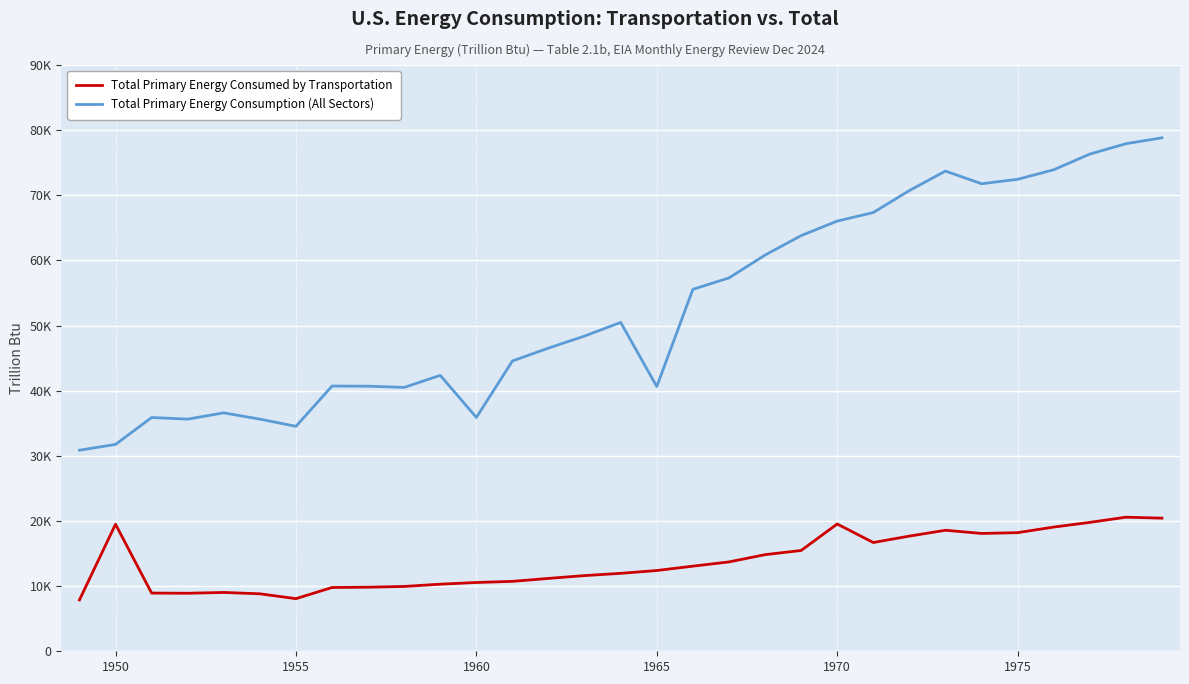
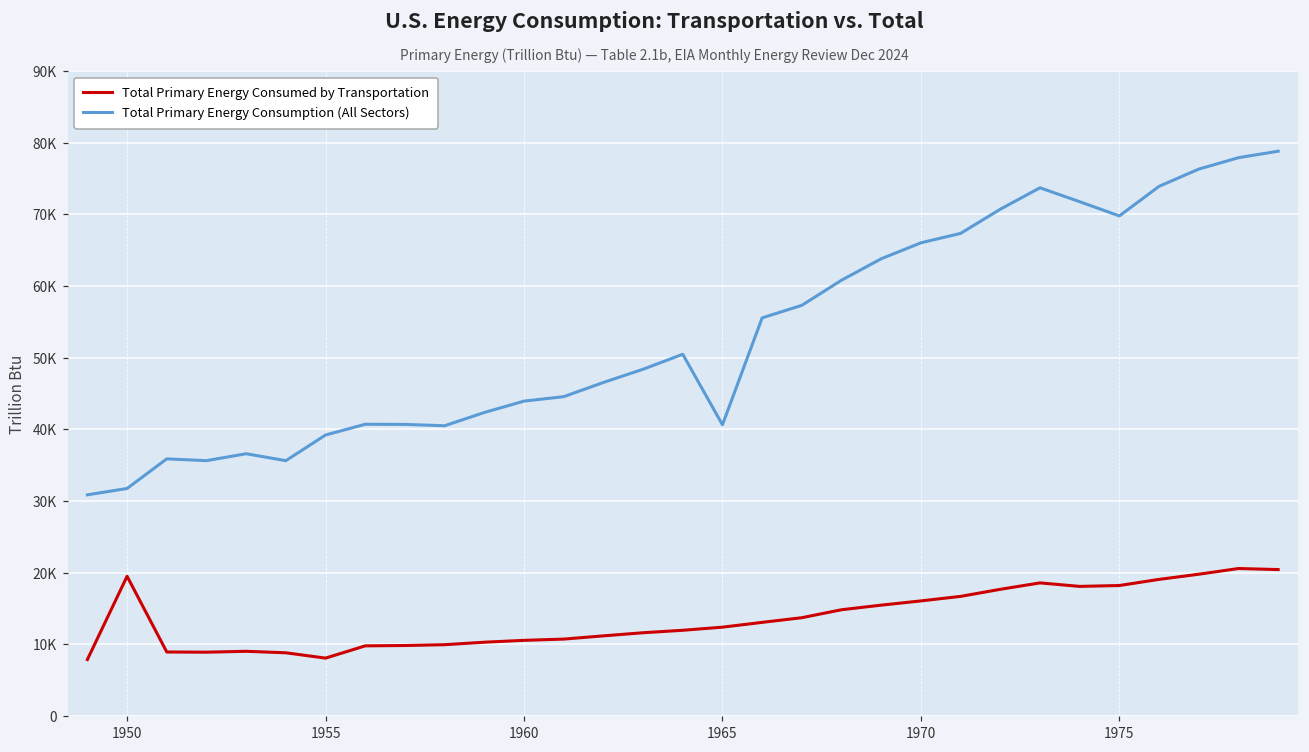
  {
    "Total Primary Energy Consumed by Transportation": {
      "1950": 20000,
      "1955": 8000,
      "1960": 11000,
      "1965": 12000,
-     "1970": 20000,
+     "1970": 16000,
      "1975": 18000
    },
    "Total Primary Energy Consumption (All Sectors)": {
      "1950": 32000,
-     "1955": 35000,
-     "1960": 36000,
+     "1955": 39000,
+     "1960": 44000,
      "1965": 41000,
      "1970": 66000,
-     "1975": 72000
+     "1975": 70000
    }
  }
